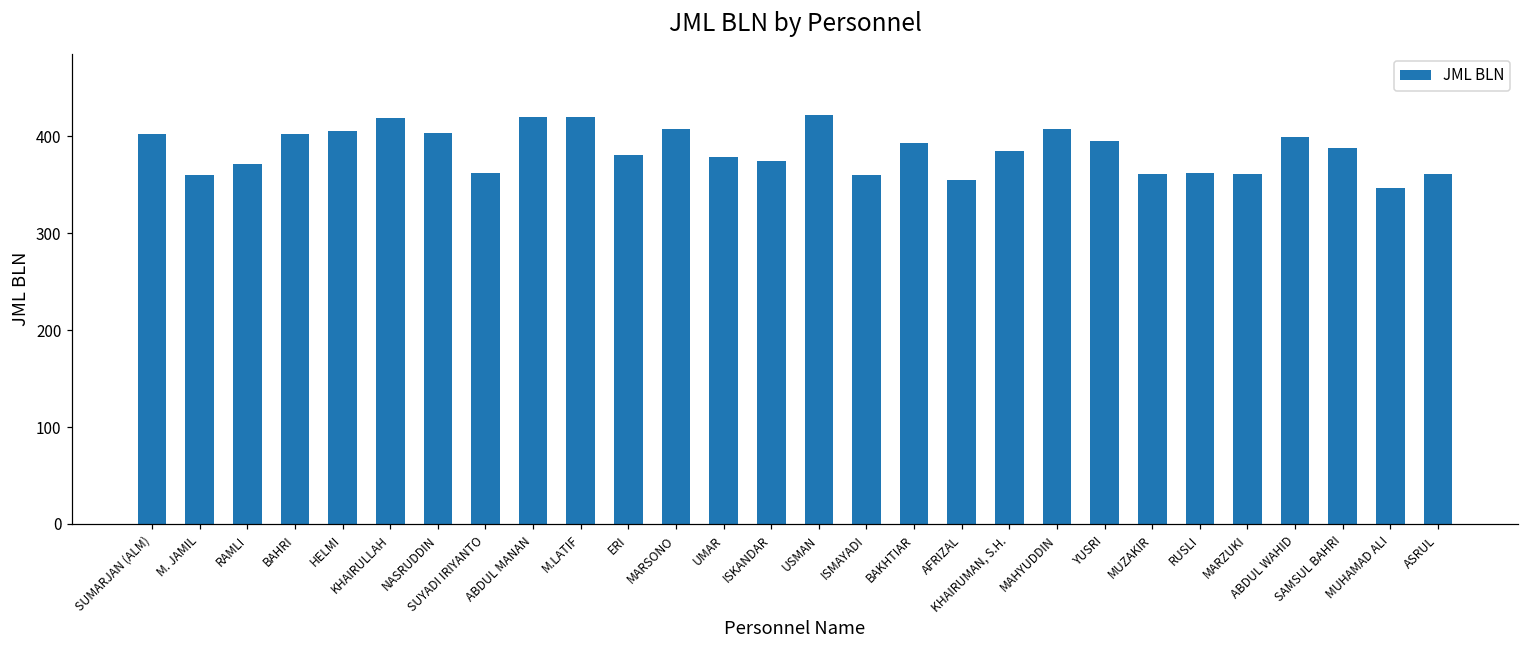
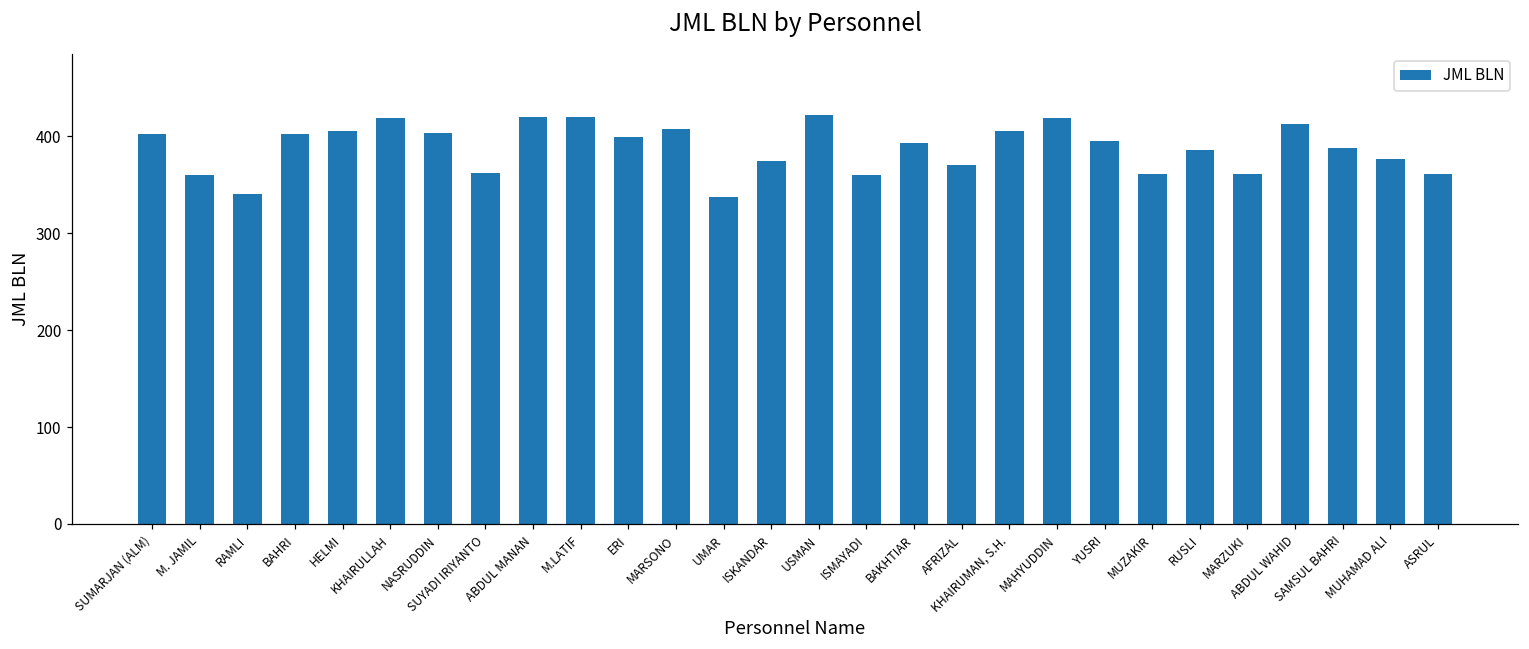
  {
    "SUMARJAN (ALM)": 400,
    "M. JAMIL": 360,
-   "RAMLI": 370,
+   "RAMLI": 340,
    "BAHRI": 400,
    "HELMI": 410,
    "KHAIRULLAH": 420,
    "NASRUDDIN": 400,
    "SUYADI IRIYANTO": 360,
    "ABDUL MANAN": 420,
    "M.LATIF": 420,
-   "ERI": 380,
+   "ERI": 400,
    "MARSONO": 410,
-   "UMAR": 380,
+   "UMAR": 340,
    "ISKANDAR": 380,
    "USMAN": 420,
    "ISMAYADI": 360,
    "BAKHTIAR": 390,
-   "AFRIZAL": 360,
-   "KHAIRUMAN, S.H.": 390,
-   "MAHYUDDIN": 410,
+   "AFRIZAL": 370,
+   "KHAIRUMAN, S.H.": 410,
+   "MAHYUDDIN": 420,
    "YUSRI": 400,
    "MUZAKIR": 360,
-   "RUSLI": 360,
+   "RUSLI": 390,
    "MARZUKI": 360,
-   "ABDUL WAHID": 400,
+   "ABDUL WAHID": 410,
    "SAMSUL BAHRI": 390,
-   "MUHAMAD ALI": 350,
+   "MUHAMAD ALI": 380,
    "ASRUL": 360
  }
